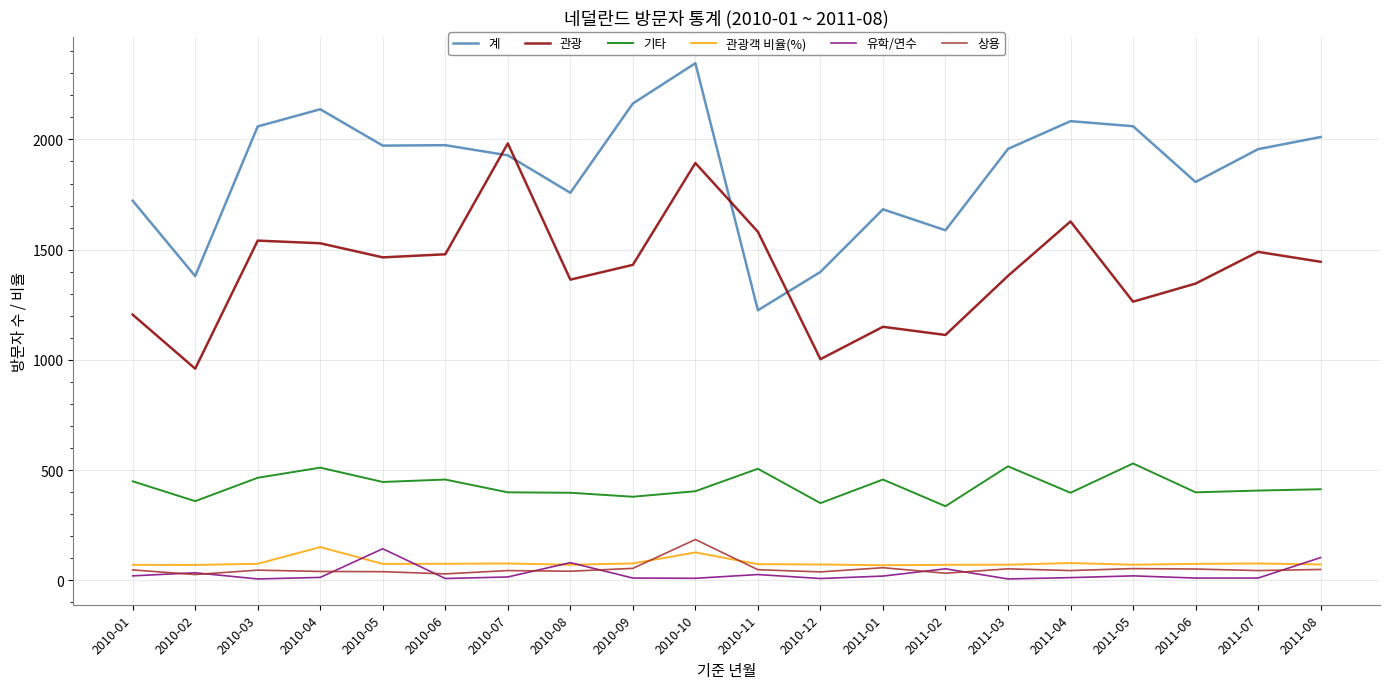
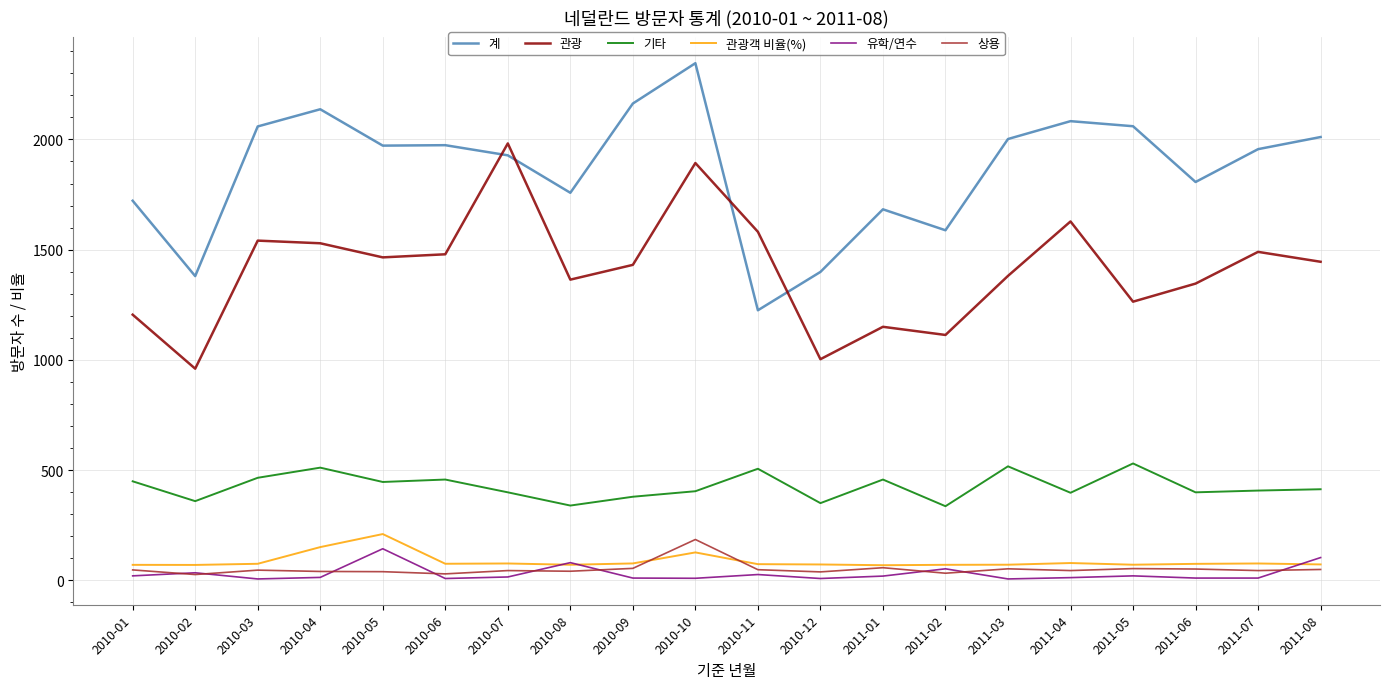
  {
    "계": {
      "2010-01": 1720,
      "2010-02": 1380,
      "2010-03": 2060,
      "2010-04": 2140,
      "2010-05": 1970,
      "2010-06": 1970,
      "2010-07": 1930,
      "2010-08": 1760,
      "2010-09": 2160,
      "2010-10": 2350,
      "2010-11": 1230,
      "2010-12": 1400,
      "2011-01": 1680,
      "2011-02": 1590,
-     "2011-03": 1960,
+     "2011-03": 2000,
      "2011-04": 2080,
      "2011-05": 2060,
      "2011-06": 1810,
      "2011-07": 1960,
      "2011-08": 2010
    },
    "관광": {
      "2010-01": 1210,
      "2010-02": 960,
      "2010-03": 1540,
      "2010-04": 1530,
      "2010-05": 1470,
      "2010-06": 1480,
      "2010-07": 1980,
      "2010-08": 1360,
      "2010-09": 1430,
      "2010-10": 1890,
      "2010-11": 1580,
      "2010-12": 1000,
      "2011-01": 1150,
      "2011-02": 1110,
      "2011-03": 1380,
      "2011-04": 1630,
      "2011-05": 1260,
      "2011-06": 1350,
      "2011-07": 1490,
      "2011-08": 1450
    },
    "기타": {
      "2010-01": 450,
      "2010-02": 360,
      "2010-03": 470,
      "2010-04": 510,
      "2010-05": 450,
      "2010-06": 460,
      "2010-07": 400,
-     "2010-08": 400,
+     "2010-08": 340,
      "2010-09": 380,
      "2010-10": 400,
      "2010-11": 510,
      "2010-12": 350,
      "2011-01": 460,
      "2011-02": 340,
      "2011-03": 520,
      "2011-04": 400,
      "2011-05": 530,
      "2011-06": 400,
      "2011-07": 410,
      "2011-08": 410
    },
    "관광객 비율(%)": {
      "2010-01": 70,
      "2010-02": 70,
      "2010-03": 70,
      "2010-04": 150,
-     "2010-05": 70,
+     "2010-05": 210,
      "2010-06": 70,
      "2010-07": 80,
      "2010-09": 80,
      "2010-10": 130,
      "2010-11": 70,
      "2010-12": 70,
      "2011-02": 70,
      "2011-03": 70,
      "2011-04": 80,
      "2011-05": 70,
      "2011-06": 70,
      "2011-07": 80,
      "2011-08": 70
    },
    "유학/연수": {
      "2010-01": 20,
      "2010-03": 10,
      "2010-04": 10,
      "2010-05": 140,
      "2010-06": 10,
      "2010-07": 20,
      "2010-09": 10,
      "2010-10": 10,
      "2010-11": 30,
      "2010-12": 10,
      "2011-01": 20,
      "2011-02": 50,
      "2011-03": 10,
      "2011-04": 10,
      "2011-05": 20,
      "2011-06": 10,
      "2011-07": 10,
      "2011-08": 100
    },
    "상용": {
      "2010-01": 50,
      "2010-03": 50,
      "2010-04": 40,
      "2010-05": 40,
      "2010-06": 30,
      "2010-07": 40,
      "2010-08": 40,
      "2010-09": 50,
      "2010-10": 190,
      "2010-11": 50,
      "2010-12": 40,
      "2011-02": 30,
      "2011-03": 50,
      "2011-04": 40,
      "2011-05": 50,
      "2011-06": 50,
      "2011-07": 40,
      "2011-08": 50
    }
  }
